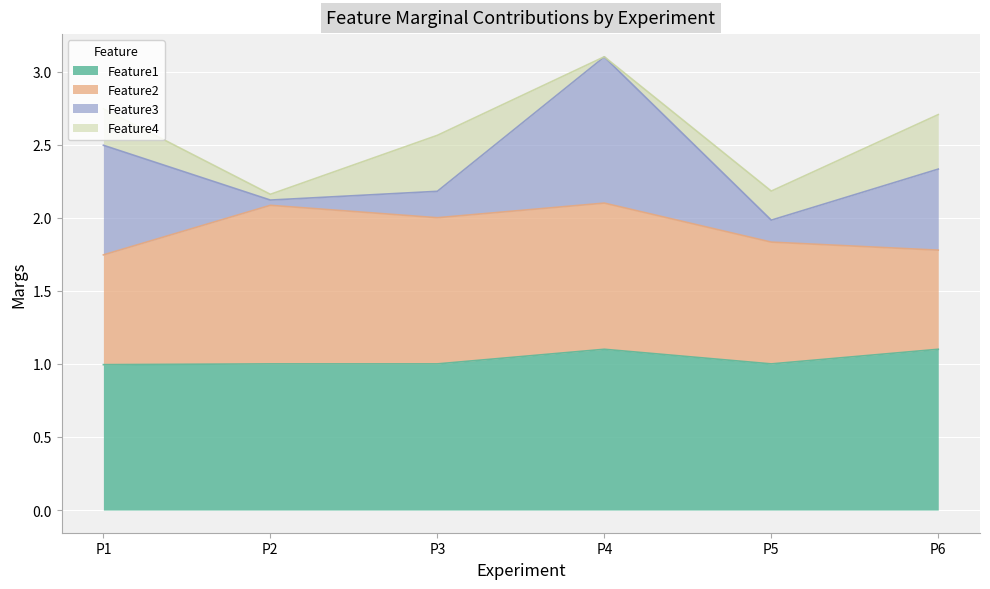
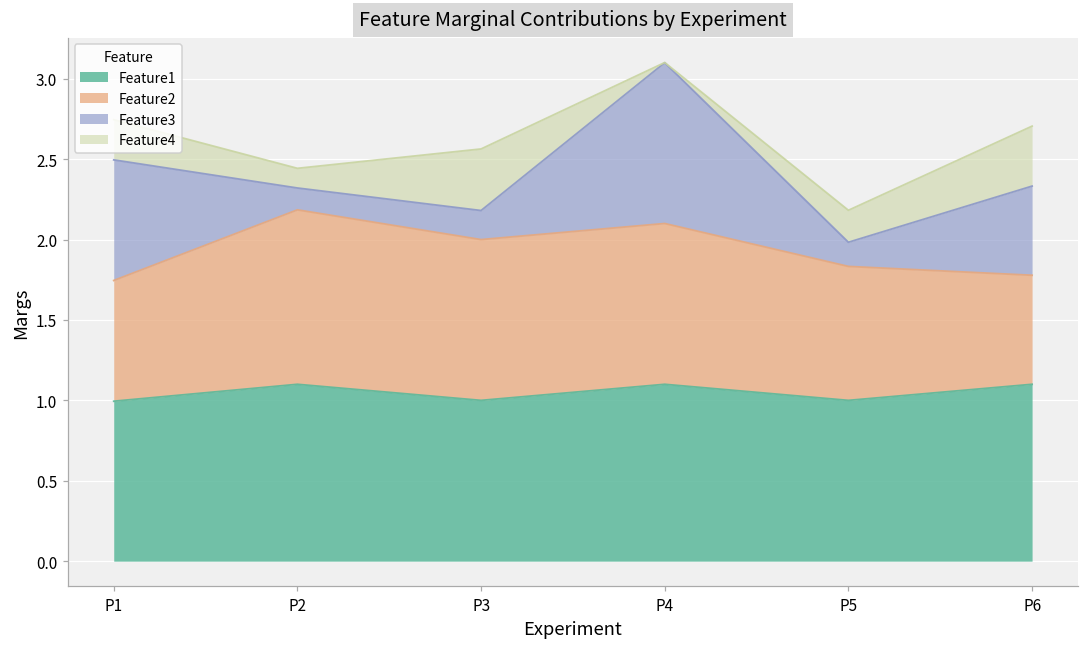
  {
    "Feature1": {
      "P1": 1.0,
-     "P2": 1.0,
+     "P2": 1.1,
      "P3": 1.0,
      "P4": 1.1,
      "P5": 1.0,
      "P6": 1.1
    },
    "Feature2": {
      "P1": 0.75,
      "P2": 1.08,
      "P3": 1.00,
      "P4": 1.00,
      "P5": 0.83,
      "P6": 0.68
    },
    "Feature3": {
      "P1": 0.75,
-     "P2": 0.04,
+     "P2": 0.14,
      "P3": 0.18,
      "P5": 0.15,
      "P6": 0.55
    },
    "Feature4": {
-     "P2": 0.04,
+     "P2": 0.12,
      "P3": 0.38,
      "P5": 0.20,
      "P6": 0.37
    }
  }
